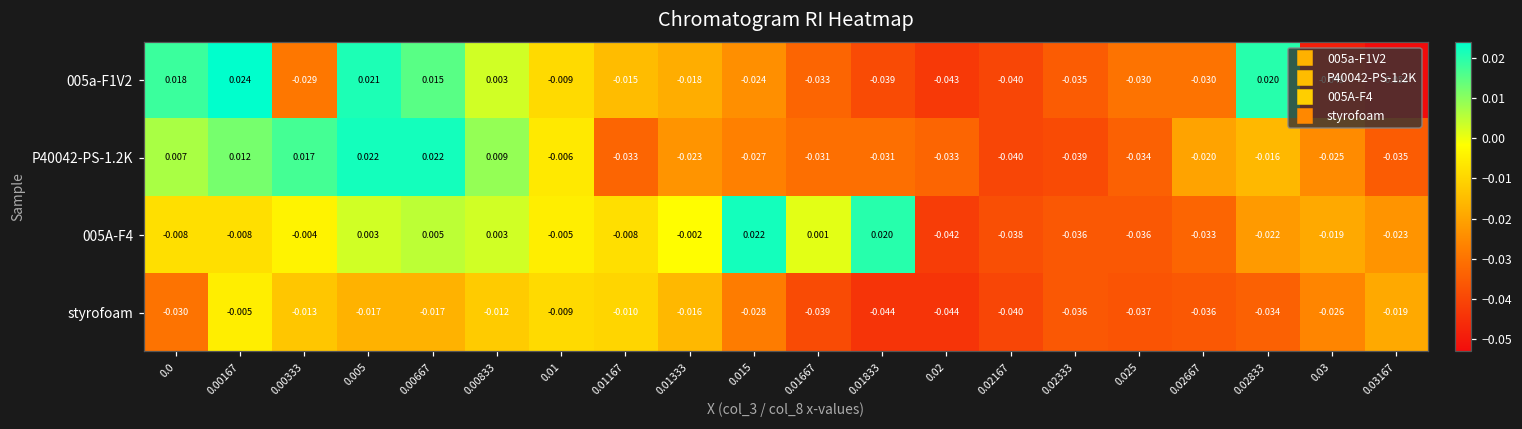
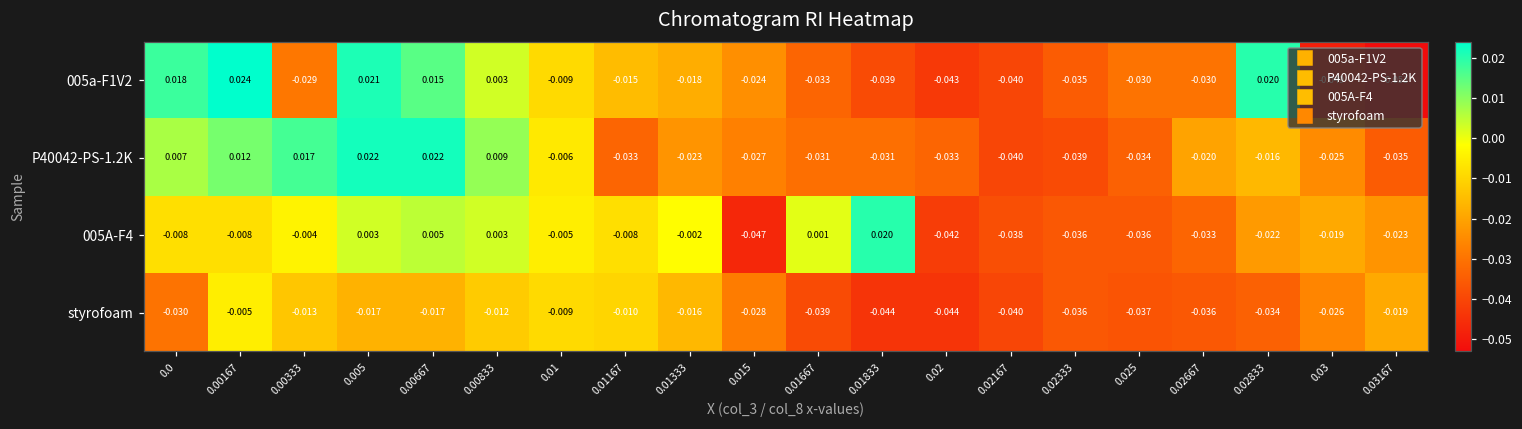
  {
    "005a-F1V2": {
      "0.0": 0.018,
      "0.00167": 0.024,
      "0.00333": -0.029,
      "0.005": 0.021,
      "0.00667": 0.015,
      "0.00833": 0.003,
      "0.01": -0.009,
      "0.01167": -0.015,
      "0.01333": -0.018,
      "0.015": -0.024,
      "0.01667": -0.033,
      "0.01833": -0.039,
      "0.02": -0.043,
      "0.02167": -0.040,
      "0.02333": -0.035,
      "0.025": -0.030,
      "0.02667": -0.030,
      "0.02833": 0.020
    },
    "P40042-PS-1.2K": {
      "0.0": 0.007,
      "0.00167": 0.012,
      "0.00333": 0.017,
      "0.005": 0.022,
      "0.00667": 0.022,
      "0.00833": 0.009,
      "0.01": -0.006,
      "0.01167": -0.033,
      "0.01333": -0.023,
      "0.015": -0.027,
      "0.01667": -0.031,
      "0.01833": -0.031,
      "0.02": -0.033,
      "0.02167": -0.040,
      "0.02333": -0.039,
      "0.025": -0.034,
      "0.02667": -0.020,
      "0.02833": -0.016,
      "0.03": -0.025,
      "0.03167": -0.035
    },
    "005A-F4": {
      "0.0": -0.008,
      "0.00167": -0.008,
      "0.00333": -0.004,
      "0.005": 0.003,
      "0.00667": 0.005,
      "0.00833": 0.003,
      "0.01": -0.005,
      "0.01167": -0.008,
      "0.01333": -0.002,
-     "0.015": 0.022,
+     "0.015": -0.047,
      "0.01667": 0.001,
      "0.01833": 0.020,
      "0.02": -0.042,
      "0.02167": -0.038,
      "0.02333": -0.036,
      "0.025": -0.036,
      "0.02667": -0.033,
      "0.02833": -0.022,
      "0.03": -0.019,
      "0.03167": -0.023
    },
    "styrofoam": {
      "0.0": -0.030,
      "0.00167": -0.005,
      "0.00333": -0.013,
      "0.005": -0.017,
      "0.00667": -0.017,
      "0.00833": -0.012,
      "0.01": -0.009,
      "0.01167": -0.010,
      "0.01333": -0.016,
      "0.015": -0.028,
      "0.01667": -0.039,
      "0.01833": -0.044,
      "0.02": -0.044,
      "0.02167": -0.040,
      "0.02333": -0.036,
      "0.025": -0.037,
      "0.02667": -0.036,
      "0.02833": -0.034,
      "0.03": -0.026,
      "0.03167": -0.019
    }
  }
